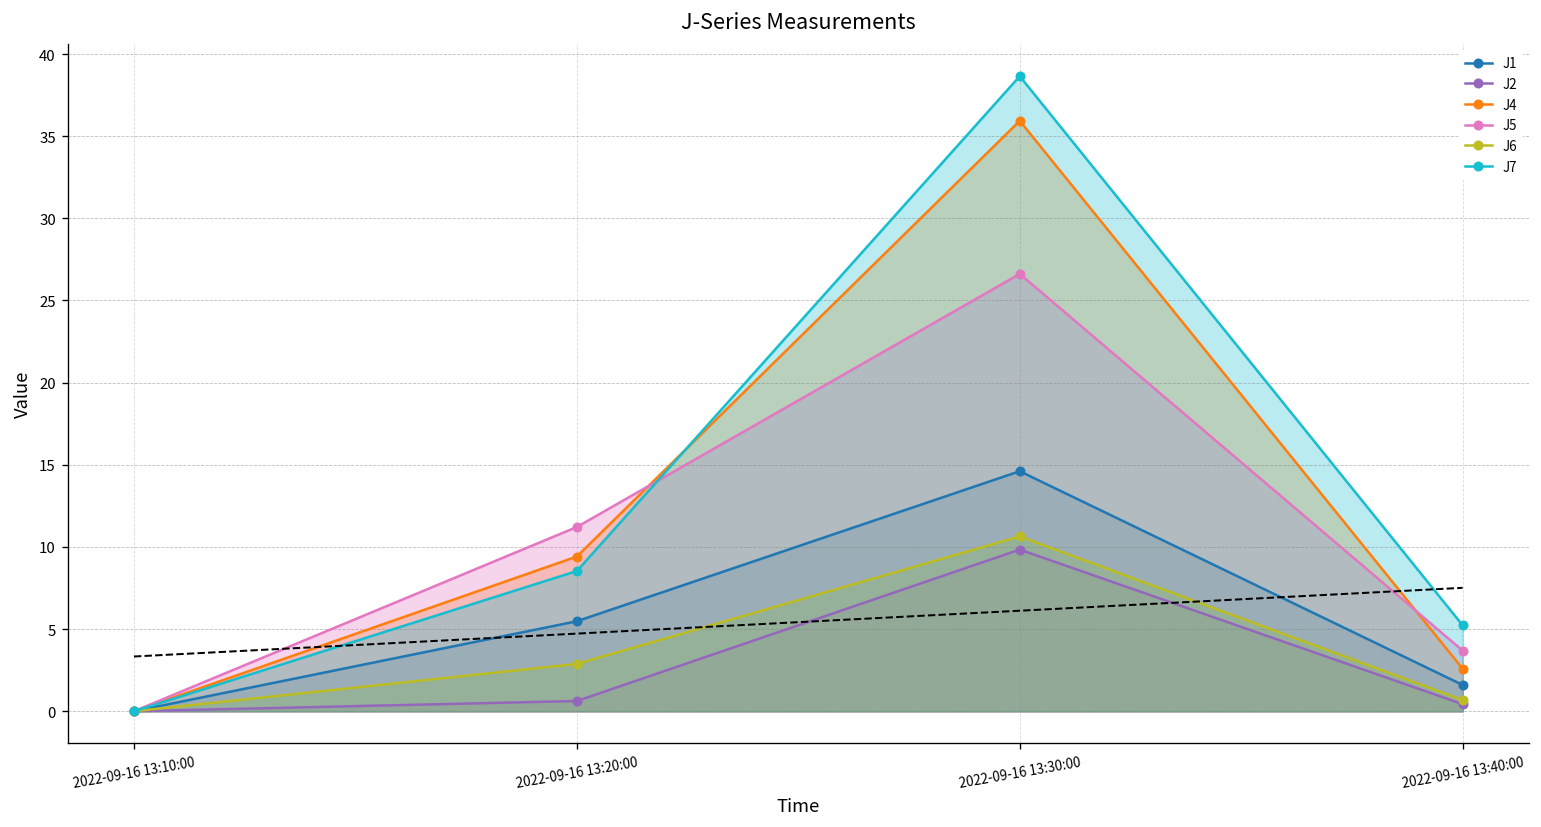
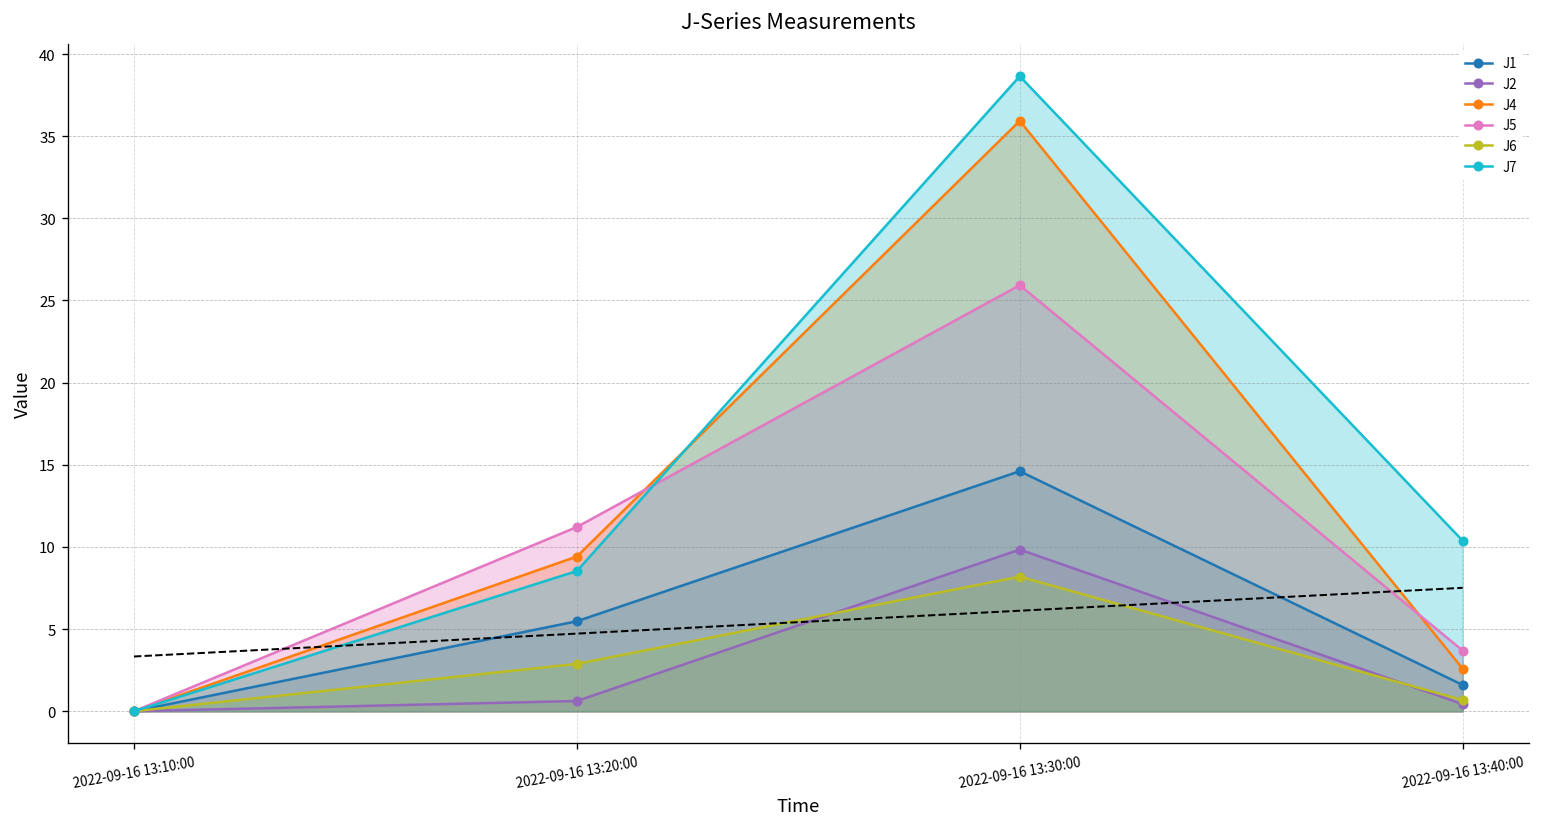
  {
    "J1": {
      "2022-09-16 13:20:00": 5.5,
      "2022-09-16 13:30:00": 14.6,
      "2022-09-16 13:40:00": 1.6
    },
    "J2": {
      "2022-09-16 13:20:00": 0.6,
      "2022-09-16 13:30:00": 9.8,
      "2022-09-16 13:40:00": 0.4
    },
    "J4": {
      "2022-09-16 13:20:00": 9.4,
      "2022-09-16 13:30:00": 35.9,
      "2022-09-16 13:40:00": 2.6
    },
    "J5": {
      "2022-09-16 13:20:00": 11.2,
-     "2022-09-16 13:30:00": 26.6,
+     "2022-09-16 13:30:00": 25.9,
      "2022-09-16 13:40:00": 3.7
    },
    "J6": {
      "2022-09-16 13:20:00": 2.9,
-     "2022-09-16 13:30:00": 10.6,
+     "2022-09-16 13:30:00": 8.2,
      "2022-09-16 13:40:00": 0.7
    },
    "J7": {
      "2022-09-16 13:20:00": 8.5,
      "2022-09-16 13:30:00": 38.6,
-     "2022-09-16 13:40:00": 5.2
+     "2022-09-16 13:40:00": 10.4
    }
  }
